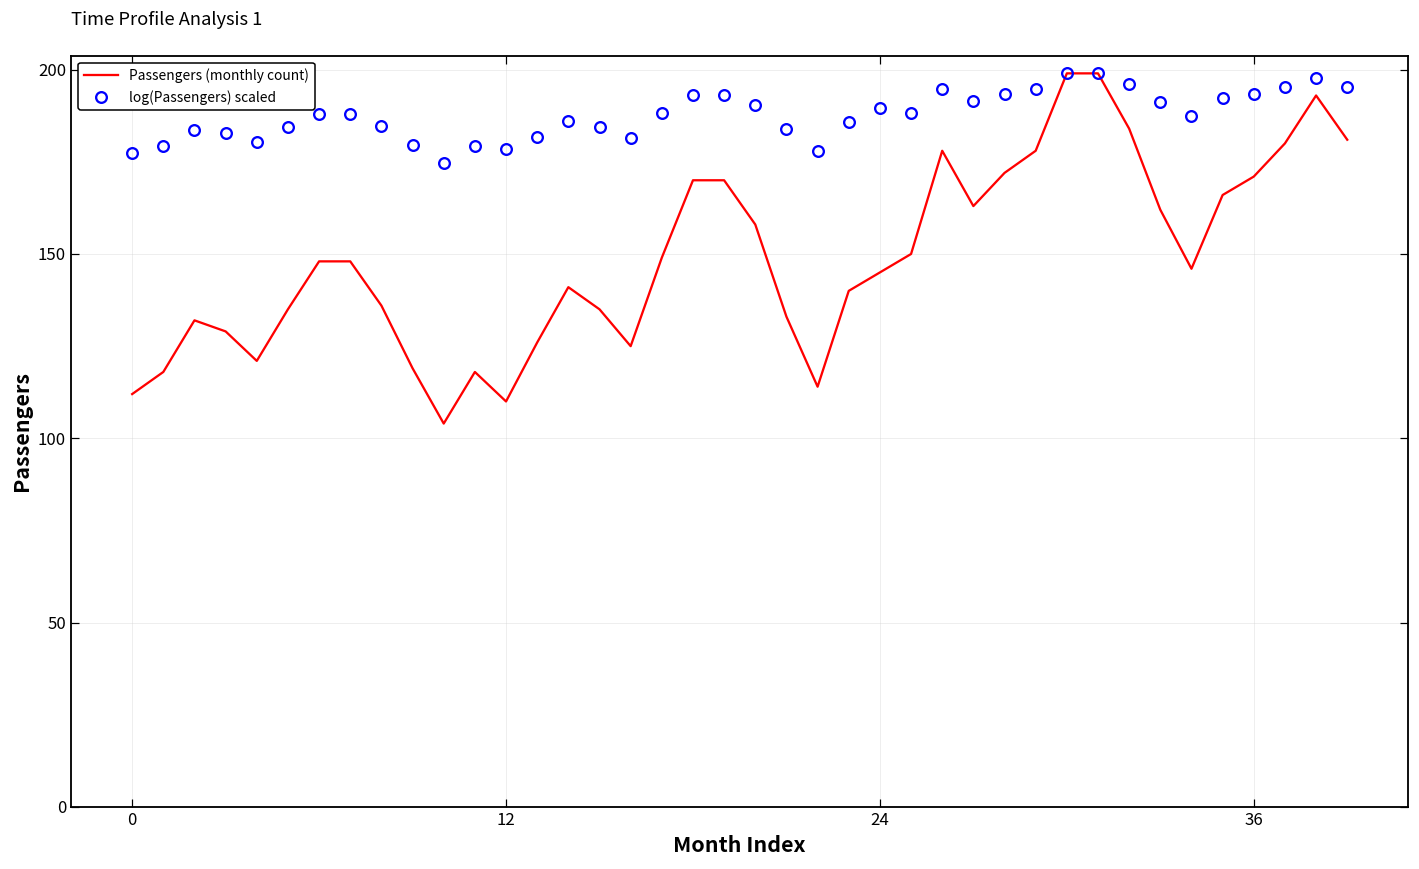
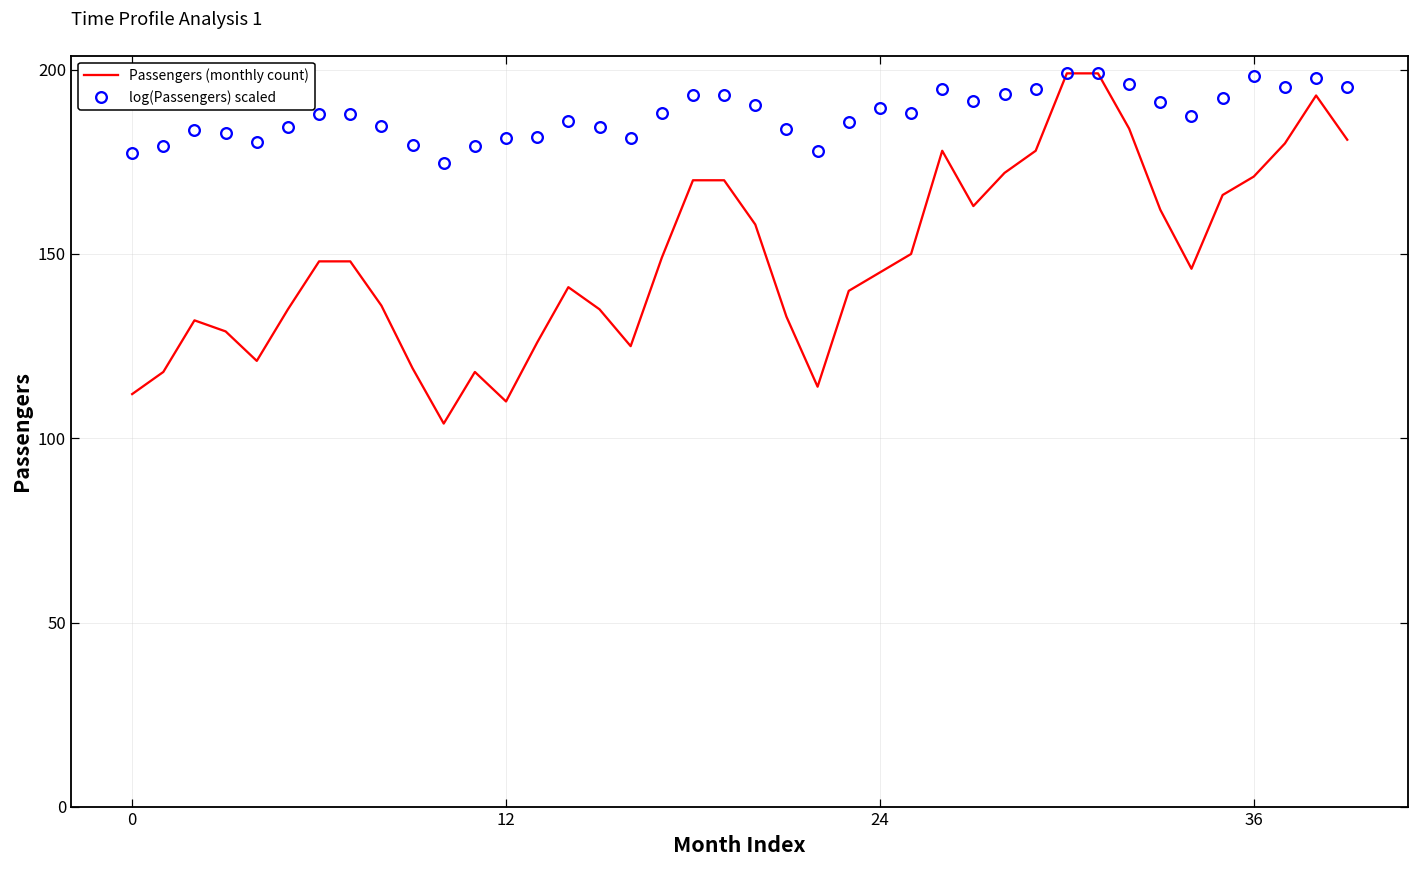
  {
    "Passengers (monthly count)": {
      "0": 112,
      "12": 110,
      "24": 145,
      "36": 171
    },
    "log(Passengers) scaled": {
      "0": 177,
-     "12": 178,
+     "12": 181,
      "24": 190,
-     "36": 193
+     "36": 198
    }
  }
